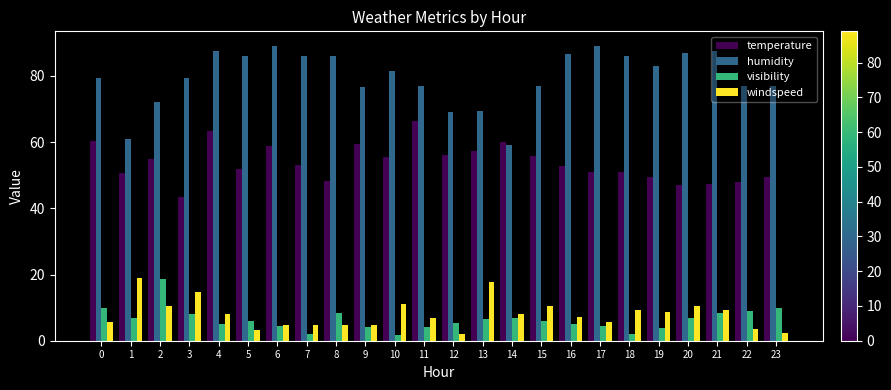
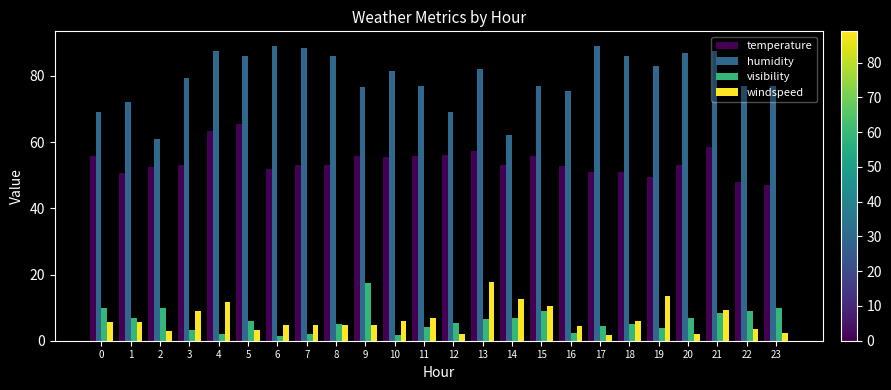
  {
    "temperature": {
-     "0": 60,
+     "0": 56,
      "1": 51,
-     "2": 55,
-     "3": 44,
+     "2": 52,
+     "3": 53,
      "4": 63,
-     "5": 52,
-     "6": 59,
+     "5": 65,
+     "6": 52,
      "7": 53,
-     "8": 48,
-     "9": 59,
+     "8": 53,
+     "9": 56,
      "10": 55,
-     "11": 66,
+     "11": 56,
      "12": 56,
      "13": 57,
-     "14": 60,
+     "14": 53,
      "15": 56,
      "16": 53,
      "17": 51,
      "18": 51,
      "19": 49,
-     "20": 47,
-     "21": 47,
+     "20": 53,
+     "21": 59,
      "22": 48,
-     "23": 50
+     "23": 47
    },
    "humidity": {
-     "0": 79,
-     "1": 61,
-     "2": 72,
+     "0": 69,
+     "1": 72,
+     "2": 61,
      "3": 80,
      "4": 88,
      "5": 86,
      "6": 89,
-     "7": 86,
+     "7": 89,
      "8": 86,
      "9": 77,
      "10": 82,
      "11": 77,
      "12": 69,
-     "13": 70,
-     "14": 59,
+     "13": 82,
+     "14": 62,
      "15": 77,
-     "16": 87,
+     "16": 75,
      "17": 89,
      "18": 86,
      "19": 83,
      "20": 87
    },
    "visibility": {
      "0": 10,
      "1": 7,
-     "2": 19,
-     "3": 8,
-     "4": 5,
+     "2": 10,
+     "3": 3,
+     "4": 2,
      "5": 6,
-     "6": 5,
+     "6": 2,
      "7": 2,
-     "8": 8,
-     "9": 4,
+     "8": 5,
+     "9": 17,
      "10": 2,
      "11": 4,
      "12": 6,
      "13": 7,
      "14": 7,
-     "15": 6,
-     "16": 5,
+     "15": 9,
+     "16": 2,
      "17": 5,
-     "18": 2,
+     "18": 5,
      "19": 4,
      "20": 7,
      "21": 9,
      "22": 9,
      "23": 10
    },
    "windspeed": {
      "0": 6,
-     "1": 19,
-     "2": 10,
-     "3": 15,
-     "4": 8,
+     "1": 6,
+     "2": 3,
+     "3": 9,
+     "4": 12,
      "5": 3,
      "6": 5,
      "7": 5,
      "8": 5,
      "9": 5,
-     "10": 11,
+     "10": 6,
      "11": 7,
      "12": 2,
      "13": 18,
-     "14": 8,
+     "14": 13,
      "15": 10,
-     "16": 7,
-     "17": 6,
-     "18": 9,
-     "19": 9,
-     "20": 10,
+     "16": 4,
+     "17": 2,
+     "18": 6,
+     "19": 13,
+     "20": 2,
      "21": 9,
      "22": 3,
      "23": 2
    }
  }
